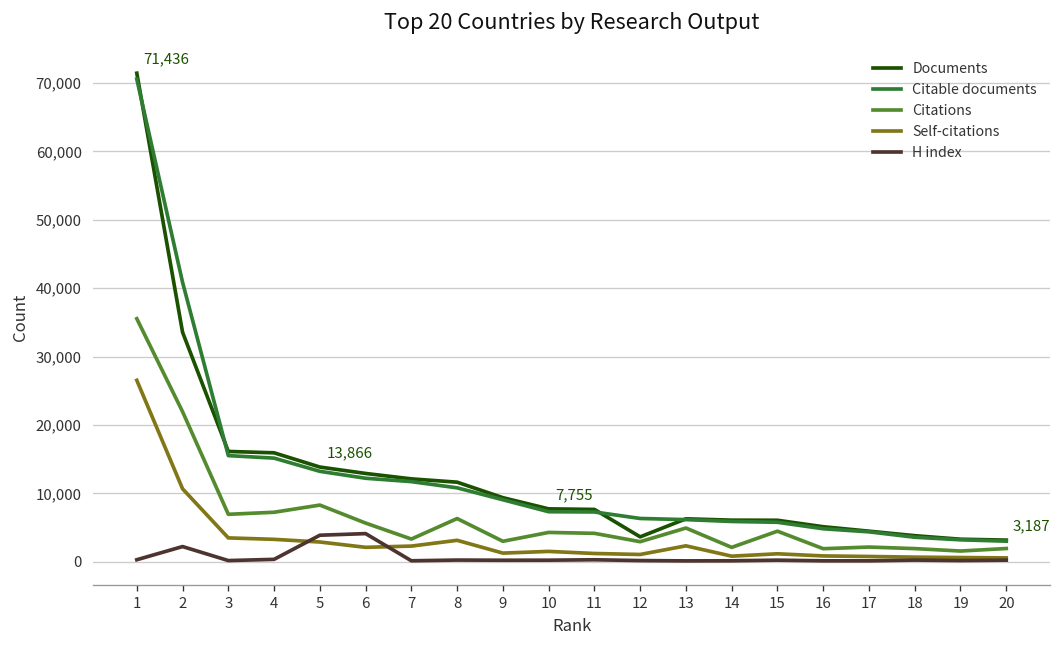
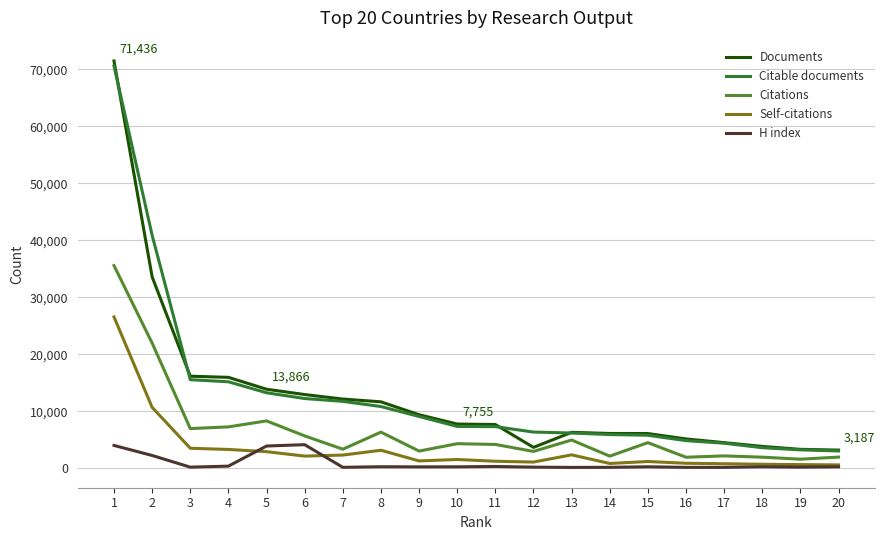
  {
    "Documents": {
      "1": "71,436",
      "5": "13,866"
    },
    "H index": {
-     "1": "0",
+     "1": "4,000",
      "2": "2,000",
      "3": "0",
      "4": "0",
      "5": "4,000",
      "6": "4,000",
      "7": "0",
      "8": "0",
      "9": "0",
      "10": "0",
      "11": "0",
      "12": "0",
      "13": "0",
      "14": "0",
      "15": "0",
      "16": "0",
      "17": "0",
      "19": "0"
    }
  }
